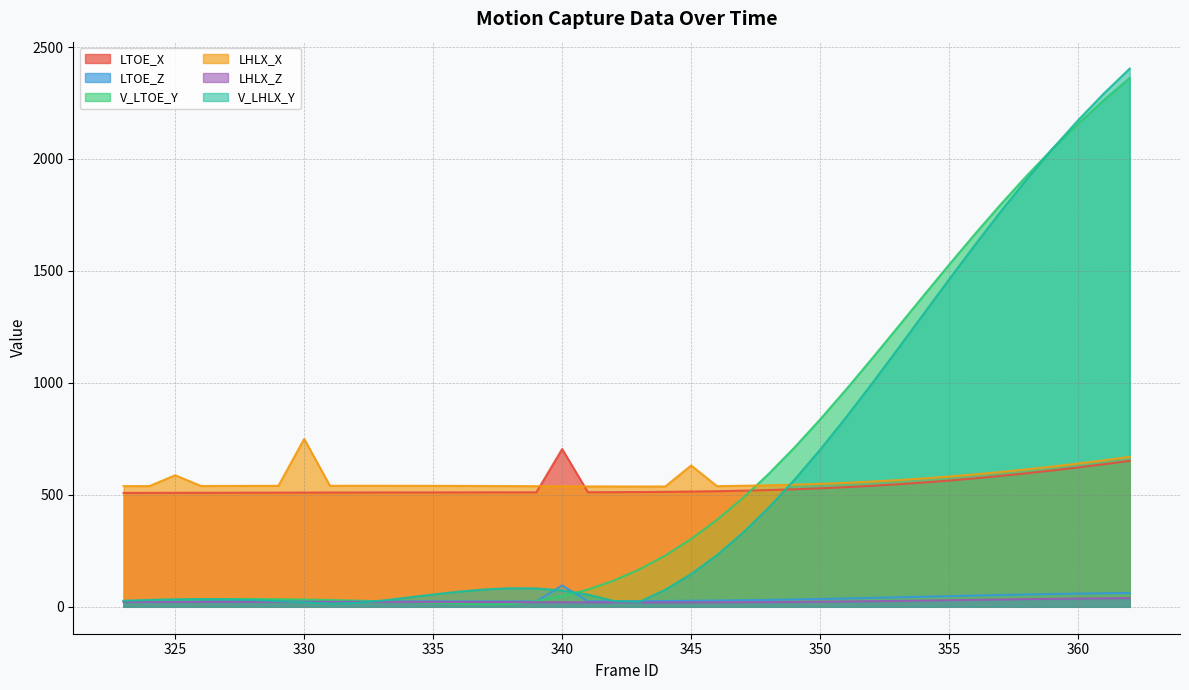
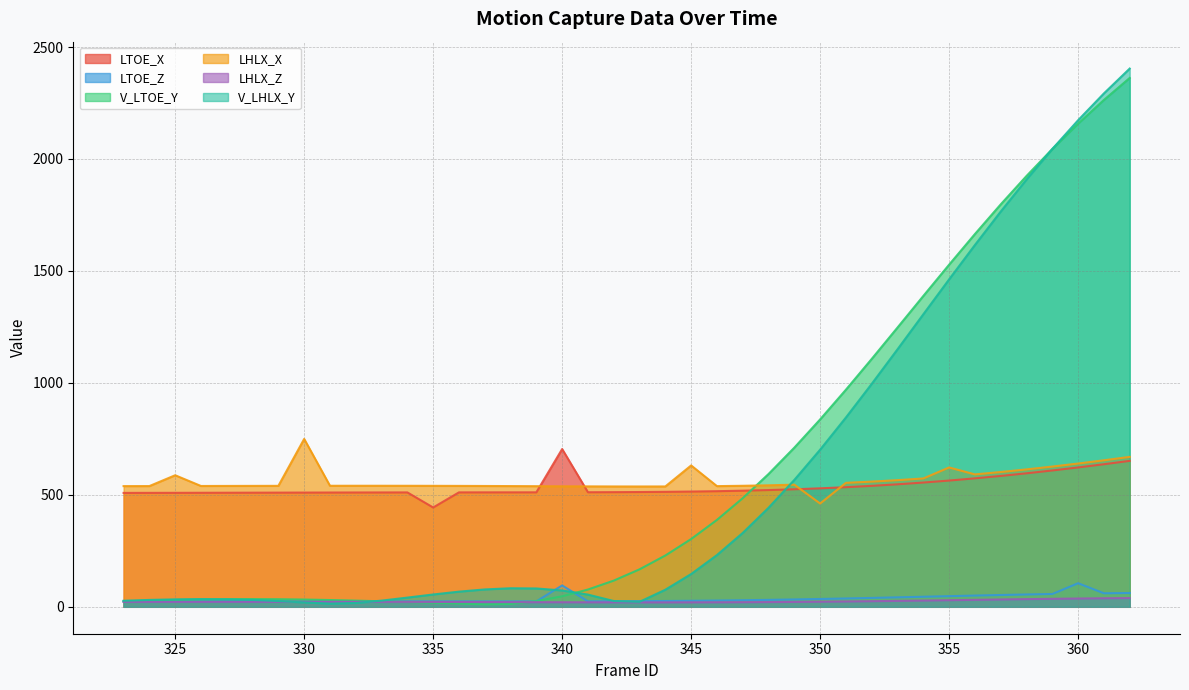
  {
    "LTOE_X": {
      "325": 510,
      "330": 510,
-     "335": 510,
+     "335": 440,
      "340": 700,
      "345": 510,
      "350": 530,
      "355": 560,
      "360": 620
    },
    "LTOE_Z": {
      "340": 100,
      "350": 30,
      "355": 50,
-     "360": 60
+     "360": 110
    },
    "LHLX_X": {
      "325": 590,
      "330": 750,
      "335": 540,
      "340": 540,
      "345": 630,
-     "350": 550,
-     "355": 580,
+     "350": 460,
+     "355": 620,
      "360": 640
    },
    "LHLX_Z": {
      "340": 20,
      "350": 20,
      "355": 30,
      "360": 40
    }
  }
